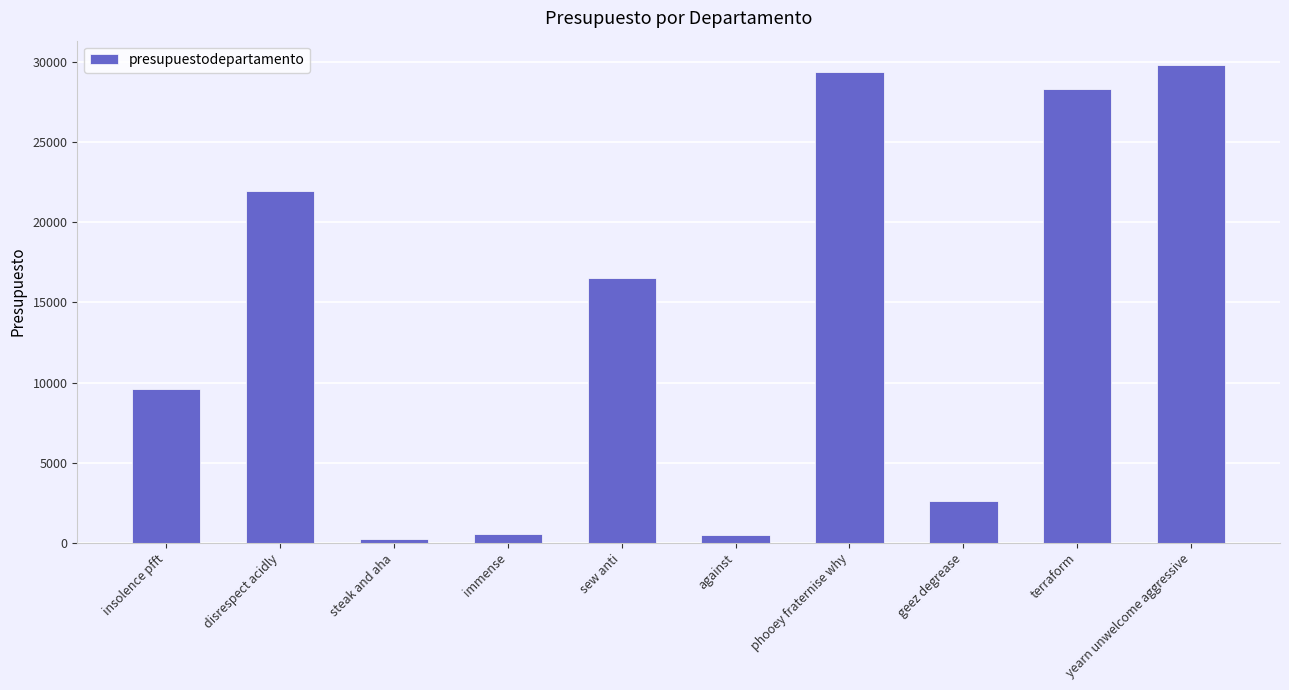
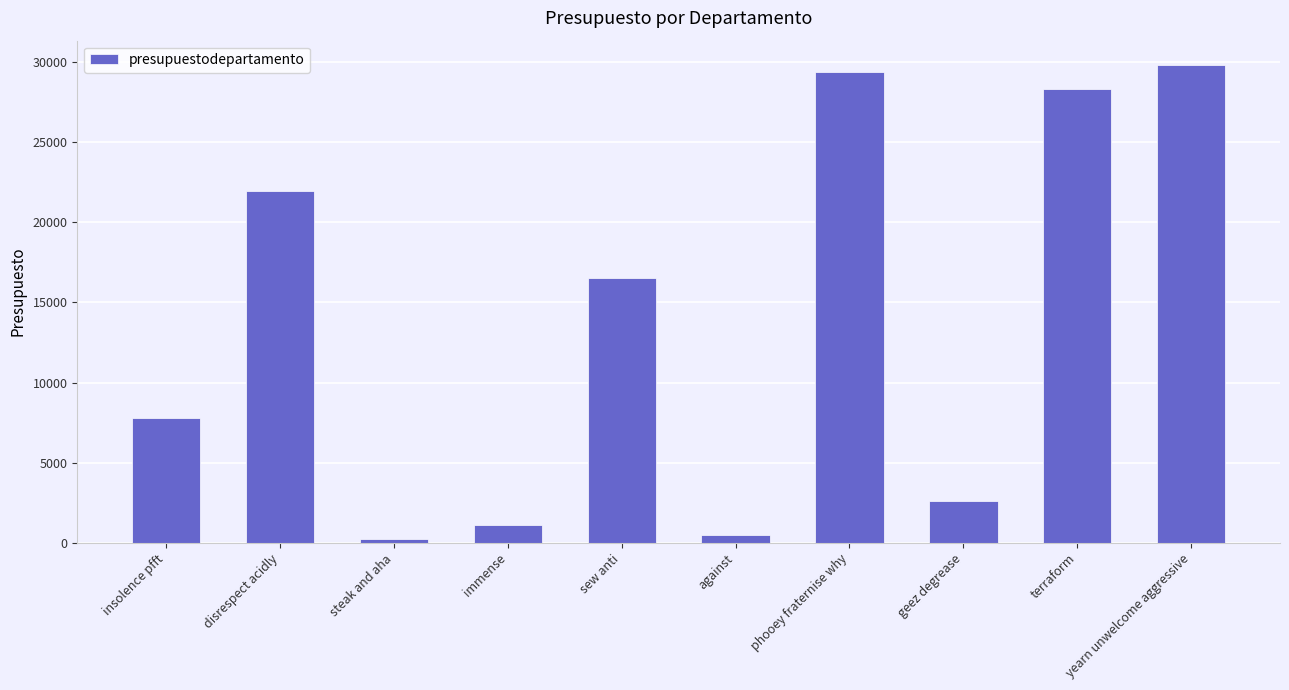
  {
-   "insolence pfft": 9600,
+   "insolence pfft": 7800,
    "disrespect acidly": 21900,
    "steak and aha": 200,
-   "immense": 500,
+   "immense": 1100,
    "sew anti": 16500,
    "against": 500,
    "phooey fraternise why": 29400,
    "geez degrease": 2600,
    "terraform": 28300,
    "yearn unwelcome aggressive": 29900
  }
